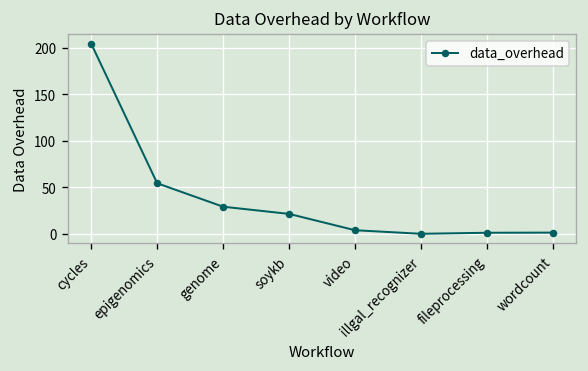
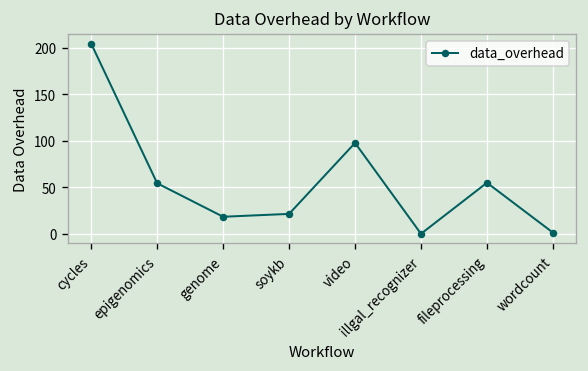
  {
    "cycles": 200,
    "epigenomics": 50,
-   "genome": 30,
+   "genome": 20,
    "soykb": 20,
-   "video": 0,
+   "video": 100,
    "illgal_recognizer": 0,
-   "fileprocessing": 0,
+   "fileprocessing": 50,
    "wordcount": 0
  }
